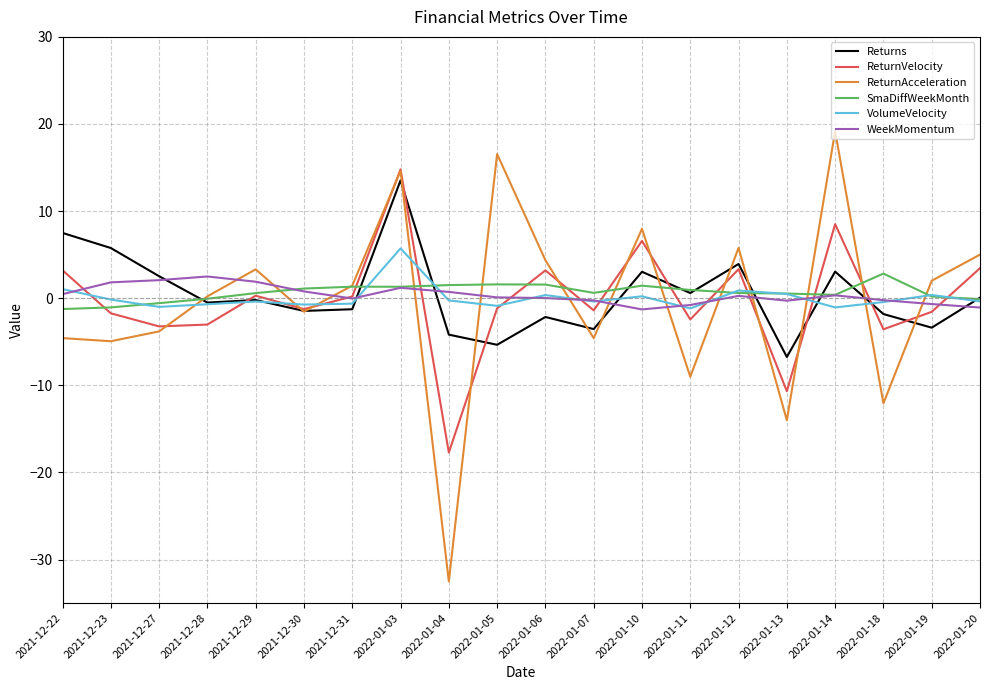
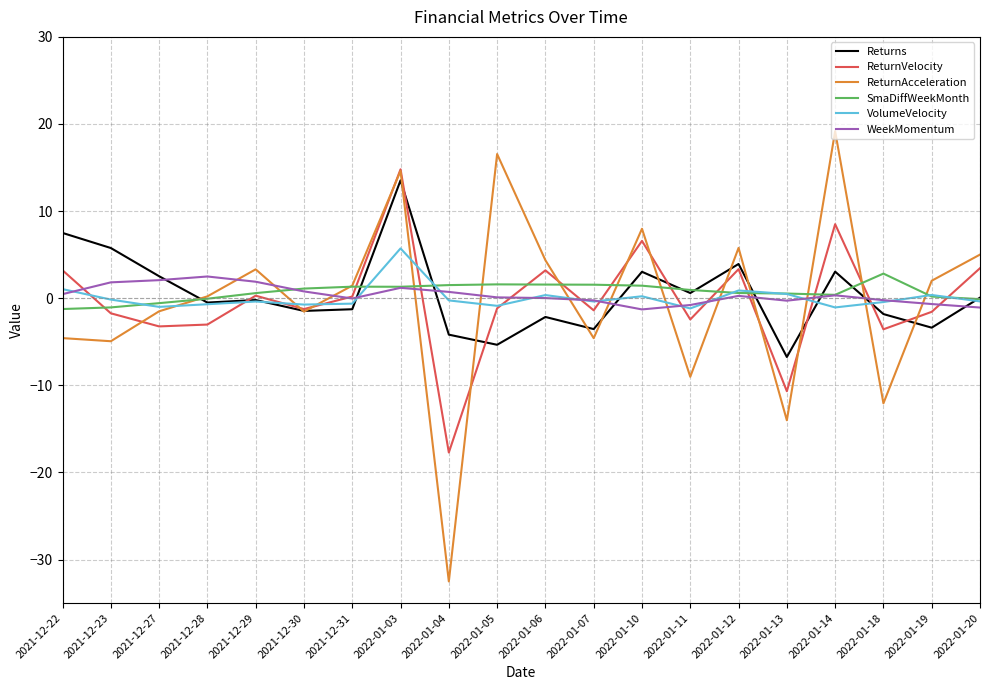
  {
    "Returns": {
      "2021-12-22": 7,
      "2021-12-23": 6,
      "2021-12-27": 3,
      "2021-12-31": -1,
      "2022-01-03": 14,
      "2022-01-04": -4,
      "2022-01-05": -5,
      "2022-01-06": -2,
      "2022-01-07": -4,
      "2022-01-10": 3,
      "2022-01-11": 1,
      "2022-01-12": 4,
      "2022-01-13": -7,
      "2022-01-14": 3,
      "2022-01-18": -2,
      "2022-01-19": -3
    },
    "ReturnVelocity": {
      "2021-12-22": 3,
      "2021-12-23": -2,
      "2021-12-27": -3,
      "2021-12-28": -3,
      "2021-12-29": 0,
      "2022-01-04": -18,
      "2022-01-06": 3,
      "2022-01-07": -1,
      "2022-01-10": 7,
      "2022-01-11": -2,
      "2022-01-12": 3,
      "2022-01-13": -11,
      "2022-01-14": 8,
      "2022-01-18": -4,
      "2022-01-19": -2,
      "2022-01-20": 3
    },
    "ReturnAcceleration": {
      "2021-12-22": -5,
      "2021-12-23": -5,
-     "2021-12-27": -4,
+     "2021-12-27": -2,
      "2021-12-29": 3,
      "2022-01-04": -33,
      "2022-01-05": 17,
      "2022-01-06": 4,
      "2022-01-07": -5,
      "2022-01-10": 8,
      "2022-01-11": -9,
      "2022-01-12": 6,
      "2022-01-13": -14,
      "2022-01-18": -12,
      "2022-01-19": 2,
      "2022-01-20": 5
    },
    "SmaDiffWeekMonth": {
      "2021-12-22": -1,
      "2021-12-23": -1,
      "2021-12-27": -1,
      "2021-12-29": 1,
      "2021-12-30": 1,
      "2022-01-04": 2,
      "2022-01-05": 2,
      "2022-01-06": 2,
-     "2022-01-07": 1,
+     "2022-01-07": 2,
      "2022-01-10": 1,
      "2022-01-11": 1,
      "2022-01-18": 3
    },
    "VolumeVelocity": {
      "2021-12-22": 1,
      "2021-12-23": 0,
      "2021-12-27": -1,
      "2021-12-30": -1,
      "2021-12-31": -1,
      "2022-01-03": 6,
      "2022-01-04": 0,
      "2022-01-06": 0,
      "2022-01-10": 0,
      "2022-01-11": -1,
      "2022-01-14": -1
    },
    "WeekMomentum": {
      "2021-12-22": 0,
      "2021-12-23": 2,
      "2021-12-27": 2,
      "2021-12-28": 2,
      "2021-12-29": 2,
      "2021-12-30": 1,
      "2022-01-04": 1,
      "2022-01-05": 0,
      "2022-01-06": 0,
      "2022-01-10": -1,
      "2022-01-11": -1,
      "2022-01-12": 0,
      "2022-01-13": 0,
      "2022-01-19": -1,
      "2022-01-20": -1
    }
  }
